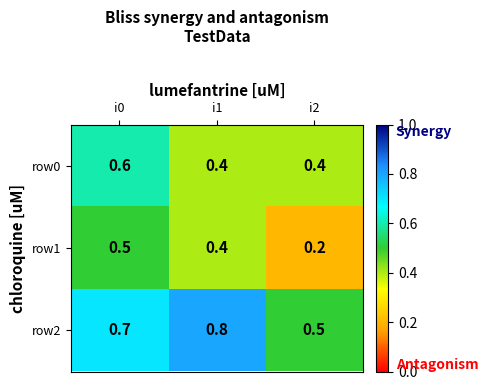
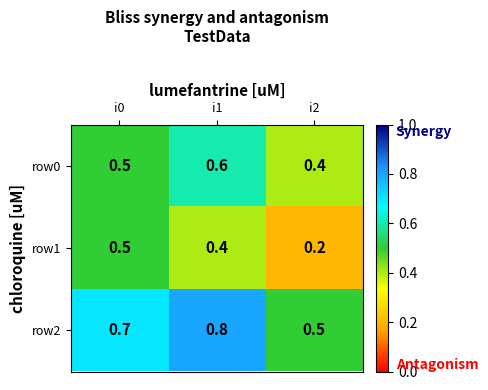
  {
    "row0": {
-     "i0": 0.6,
-     "i1": 0.4,
+     "i0": 0.5,
+     "i1": 0.6,
      "i2": 0.4
    },
    "row1": {
      "i0": 0.5,
      "i1": 0.4,
      "i2": 0.2
    },
    "row2": {
      "i0": 0.7,
      "i1": 0.8,
      "i2": 0.5
    }
  }
